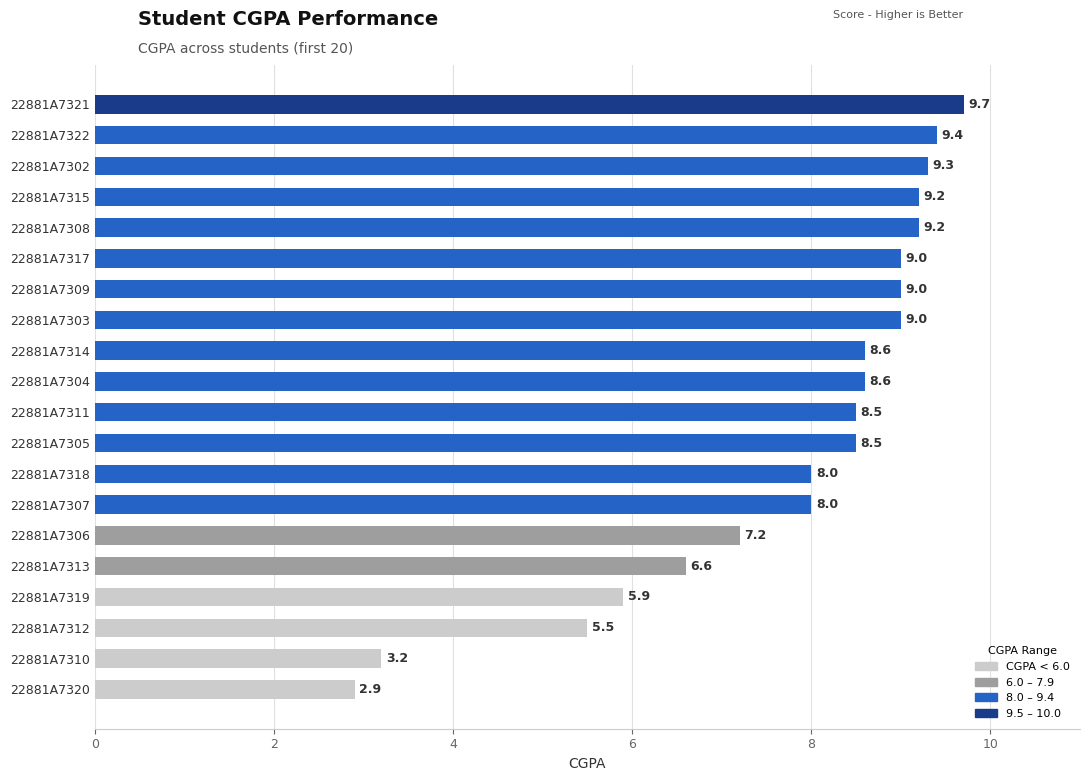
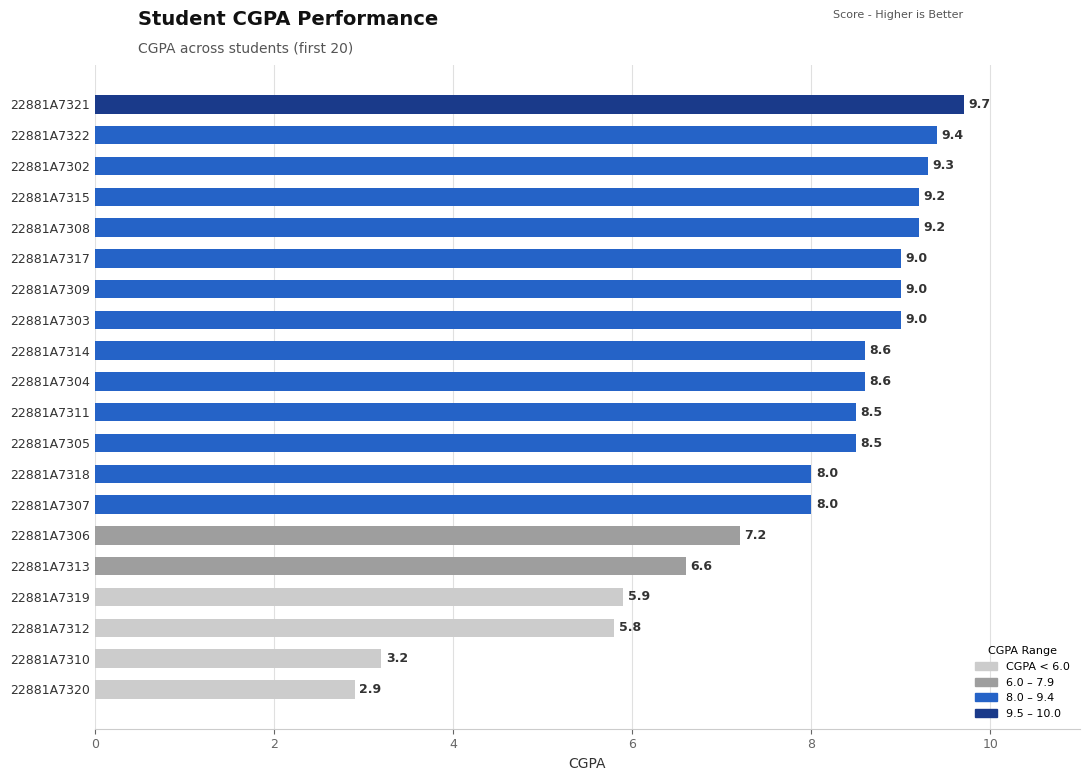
  {
    "22881A7321": 9.7,
    "22881A7322": 9.4,
    "22881A7302": 9.3,
    "22881A7315": 9.2,
    "22881A7308": 9.2,
    "22881A7317": 9.0,
    "22881A7309": 9.0,
    "22881A7303": 9.0,
    "22881A7314": 8.6,
    "22881A7304": 8.6,
    "22881A7311": 8.5,
    "22881A7305": 8.5,
    "22881A7318": 8.0,
    "22881A7307": 8.0,
    "22881A7306": 7.2,
    "22881A7313": 6.6,
    "22881A7319": 5.9,
-   "22881A7312": 5.5,
+   "22881A7312": 5.8,
    "22881A7310": 3.2,
    "22881A7320": 2.9
  }
